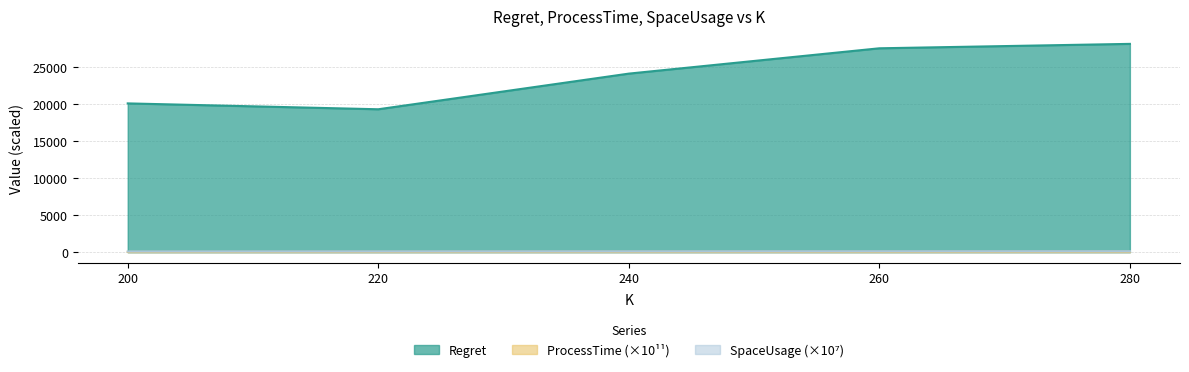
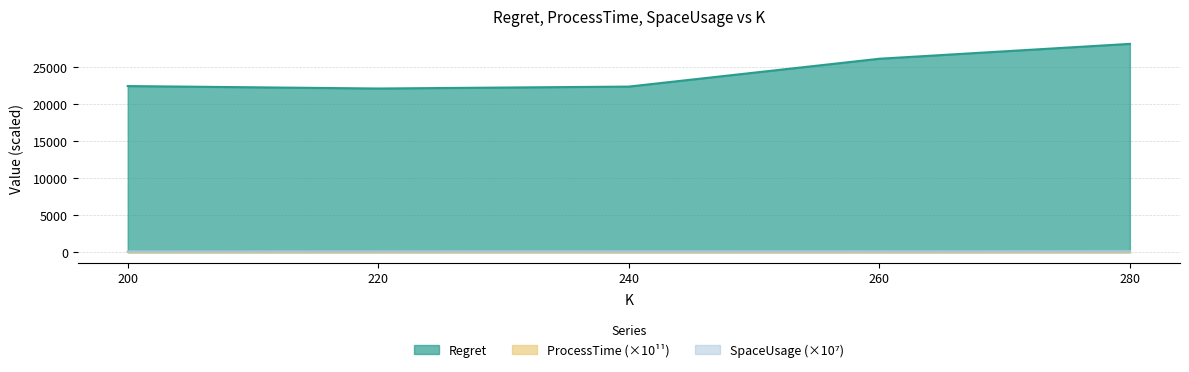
  {
    "Regret": {
-     "200": 20000,
-     "220": 19000,
-     "240": 24000,
-     "260": 28000,
+     "200": 22000,
+     "220": 22000,
+     "240": 22000,
+     "260": 26000,
      "280": 28000
    }
  }
